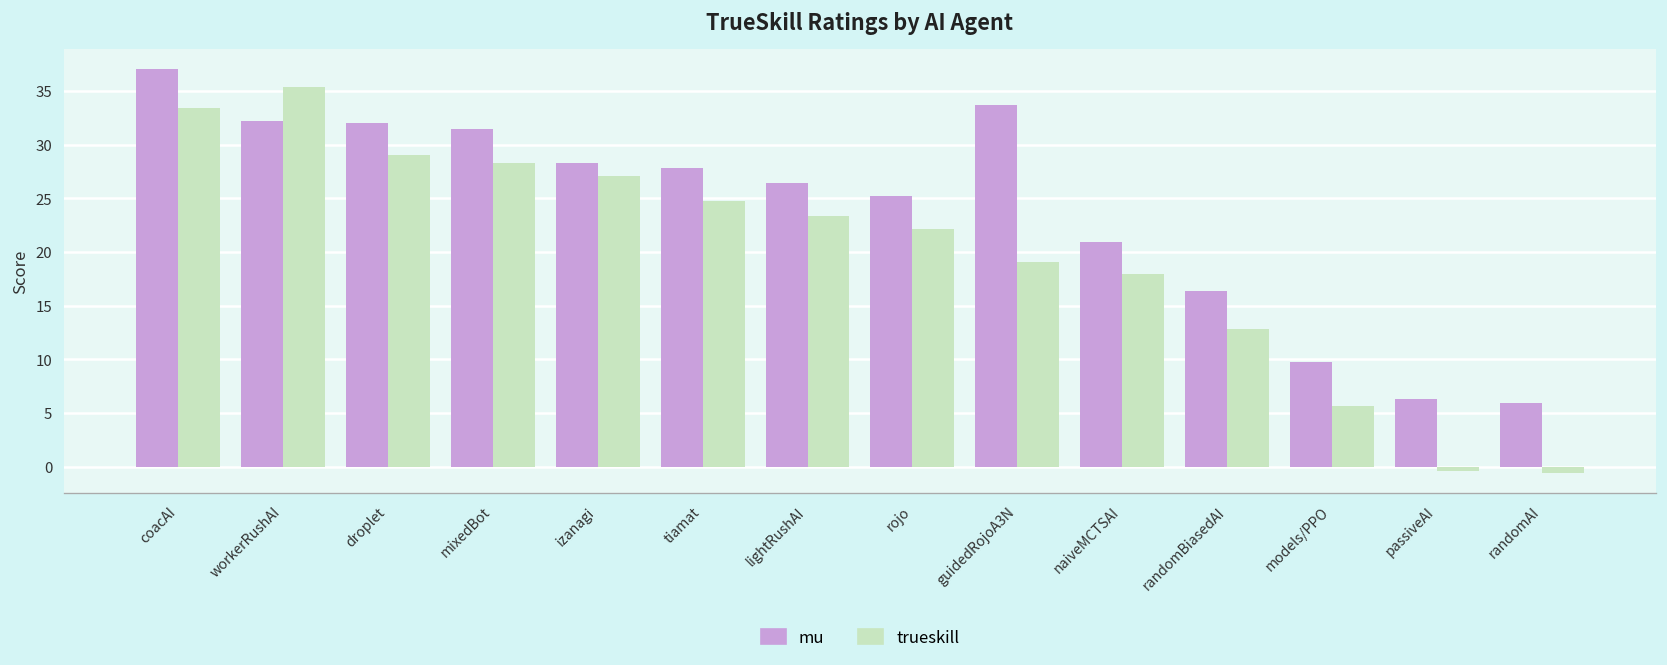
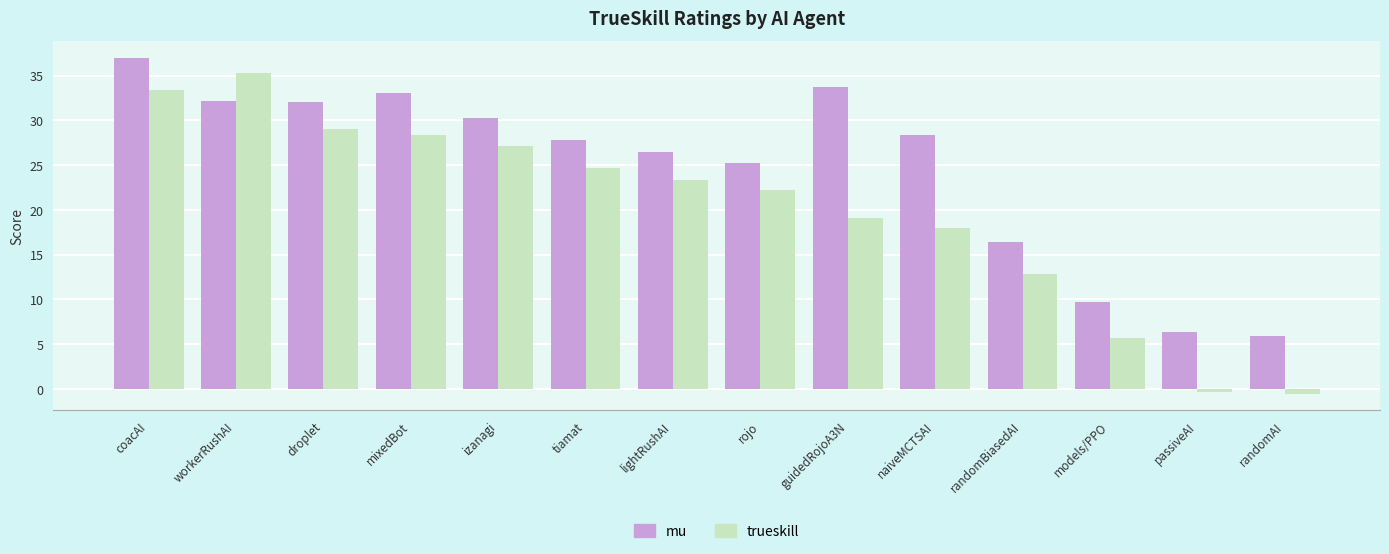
  {
    "mu": {
      "coacAI": 37,
      "workerRushAI": 32,
      "droplet": 32,
-     "mixedBot": 31,
-     "izanagi": 28,
+     "mixedBot": 33,
+     "izanagi": 30,
      "tiamat": 28,
      "lightRushAI": 26,
      "rojo": 25,
      "guidedRojoA3N": 34,
-     "naiveMCTSAI": 21,
+     "naiveMCTSAI": 28,
      "randomBiasedAI": 16,
      "models/PPO": 10,
      "passiveAI": 6,
      "randomAI": 6
    },
    "trueskill": {
      "coacAI": 33,
      "workerRushAI": 35,
      "droplet": 29,
      "mixedBot": 28,
      "izanagi": 27,
      "tiamat": 25,
      "lightRushAI": 23,
      "rojo": 22,
      "guidedRojoA3N": 19,
      "naiveMCTSAI": 18,
      "randomBiasedAI": 13,
      "models/PPO": 6,
      "passiveAI": 0,
      "randomAI": -1
    }
  }
